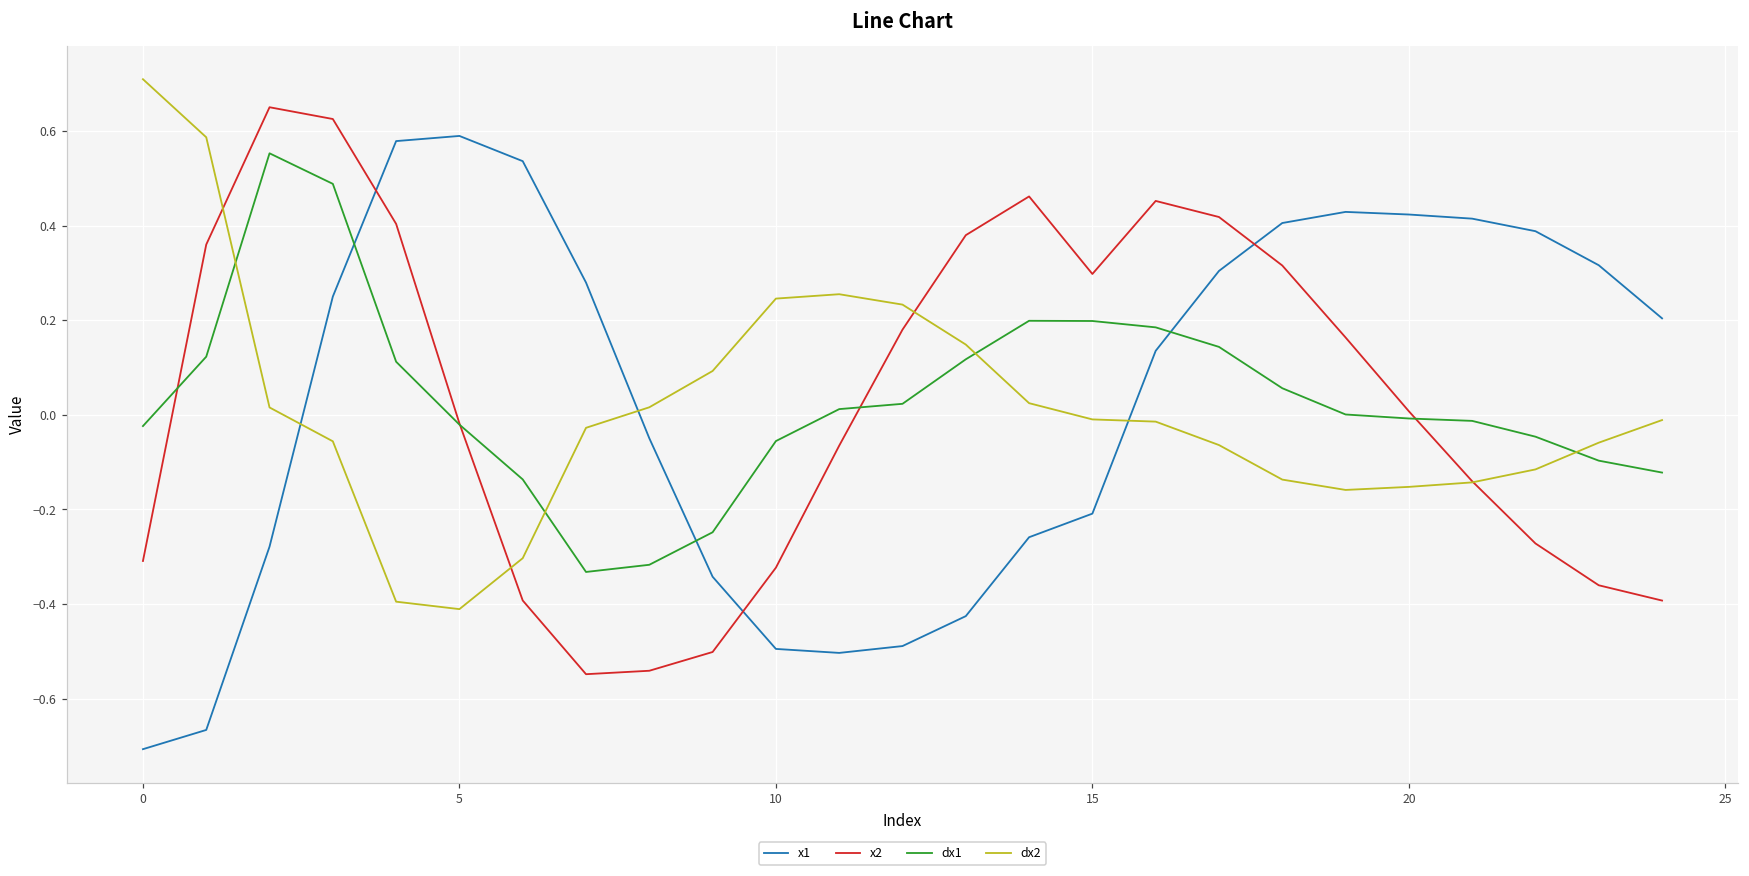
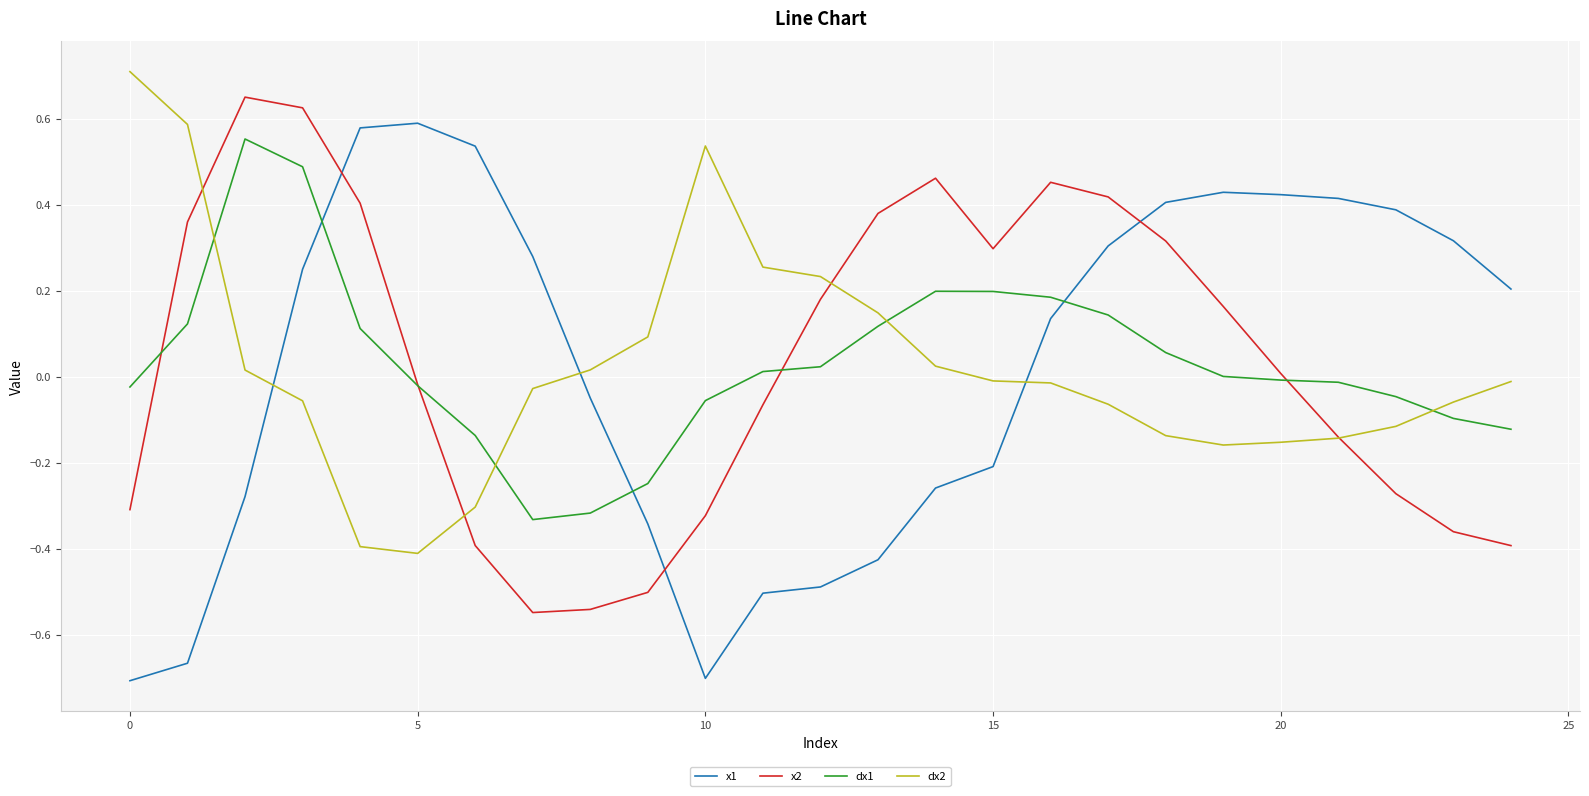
  {
    "x1": {
      "0": -0.71,
      "5": 0.59,
-     "10": -0.50,
+     "10": -0.70,
      "15": -0.21,
      "20": 0.42
    },
    "x2": {
      "0": -0.31,
      "10": -0.32,
      "15": 0.30,
      "20": 0.01
    },
    "dx1": {
      "0": -0.02,
      "10": -0.06,
      "15": 0.20,
      "20": -0.01
    },
    "dx2": {
      "0": 0.71,
      "5": -0.41,
-     "10": 0.25,
+     "10": 0.54,
      "15": -0.01,
      "20": -0.15
    }
  }
